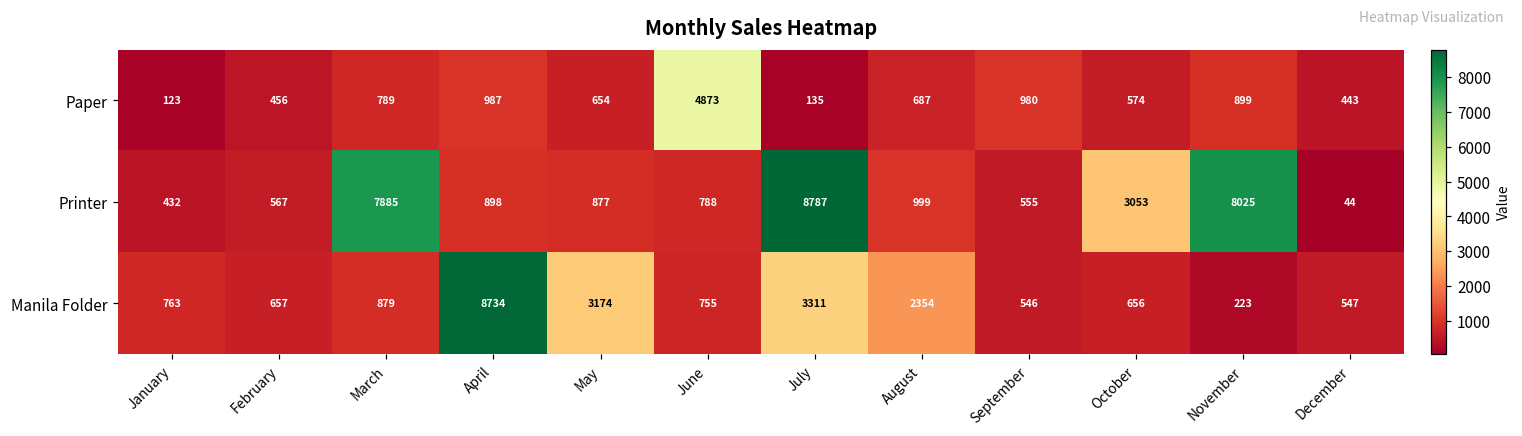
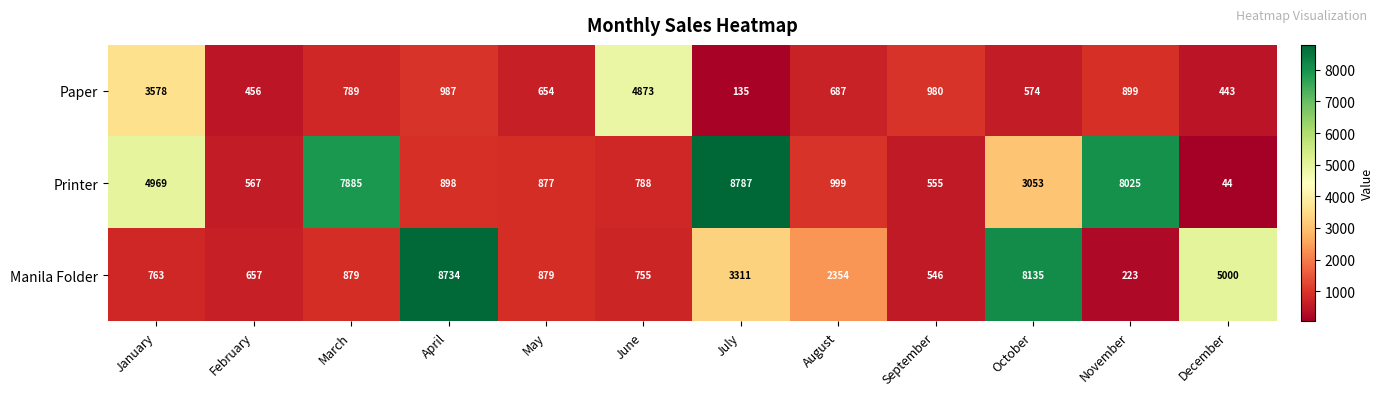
  {
    "Paper": {
-     "January": 123,
+     "January": 3578,
      "February": 456,
      "March": 789,
      "April": 987,
      "May": 654,
      "June": 4873,
      "July": 135,
      "August": 687,
      "September": 980,
      "October": 574,
      "November": 899,
      "December": 443
    },
    "Printer": {
-     "January": 432,
+     "January": 4969,
      "February": 567,
      "March": 7885,
      "April": 898,
      "May": 877,
      "June": 788,
      "July": 8787,
      "August": 999,
      "September": 555,
      "October": 3053,
      "November": 8025,
      "December": 44
    },
    "Manila Folder": {
      "January": 763,
      "February": 657,
      "March": 879,
      "April": 8734,
-     "May": 3174,
+     "May": 879,
      "June": 755,
      "July": 3311,
      "August": 2354,
      "September": 546,
-     "October": 656,
+     "October": 8135,
      "November": 223,
-     "December": 547
+     "December": 5000
    }
  }
